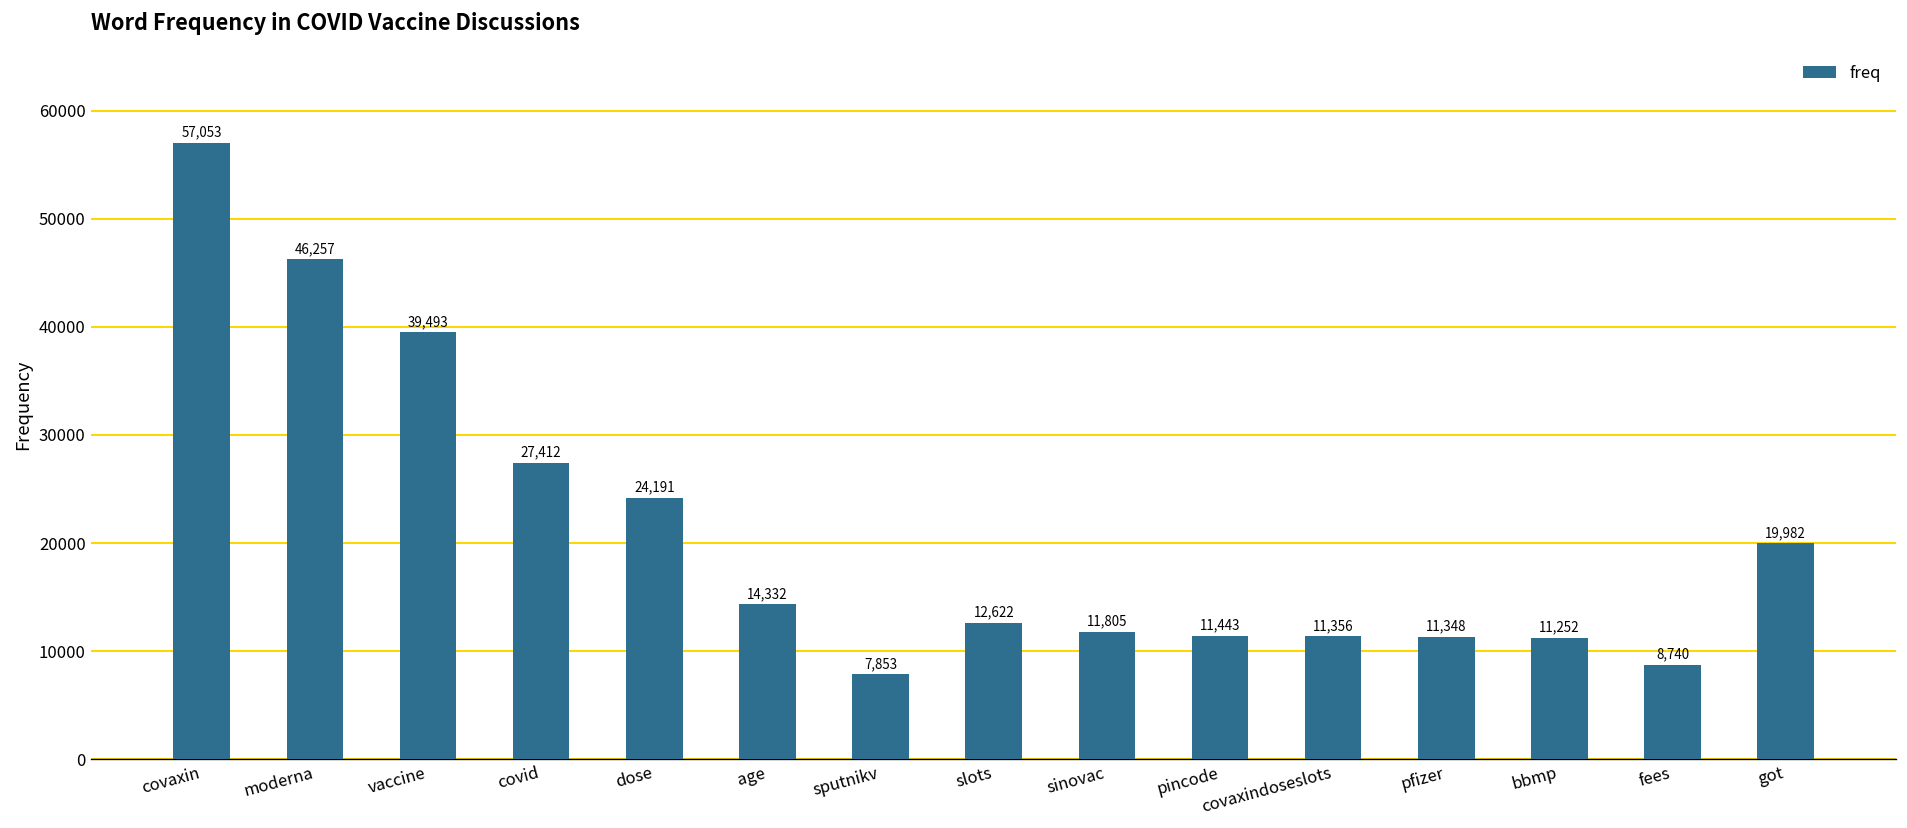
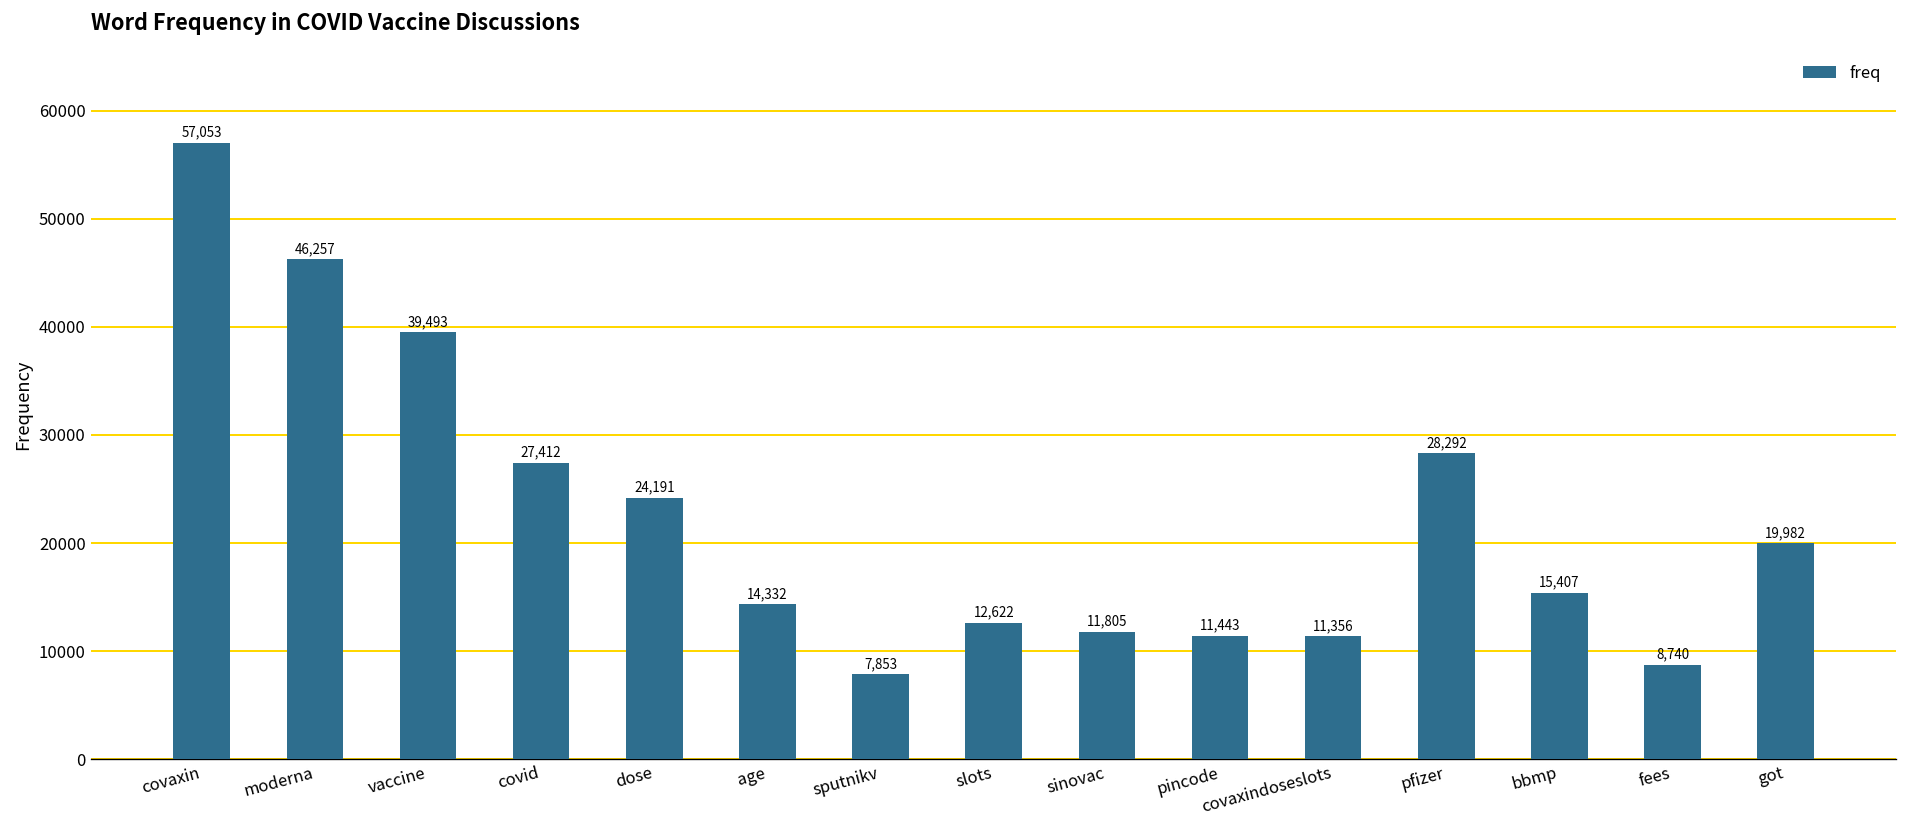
  {
    "covaxin": "57,053",
    "moderna": "46,257",
    "vaccine": "39,493",
    "covid": "27,412",
    "dose": "24,191",
    "age": "14,332",
    "sputnikv": "7,853",
    "slots": "12,622",
    "sinovac": "11,805",
    "pincode": "11,443",
    "covaxindoseslots": "11,356",
-   "pfizer": "11,348",
-   "bbmp": "11,252",
+   "pfizer": "28,292",
+   "bbmp": "15,407",
    "fees": "8,740",
    "got": "19,982"
  }
